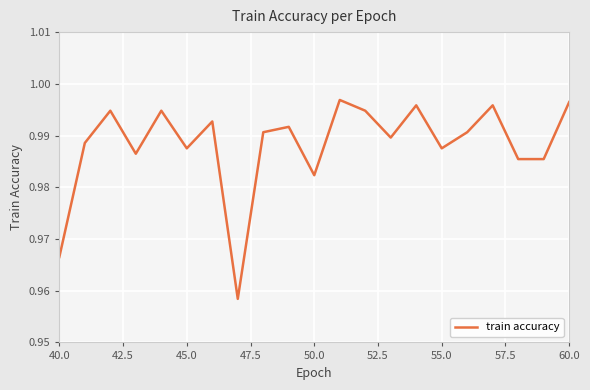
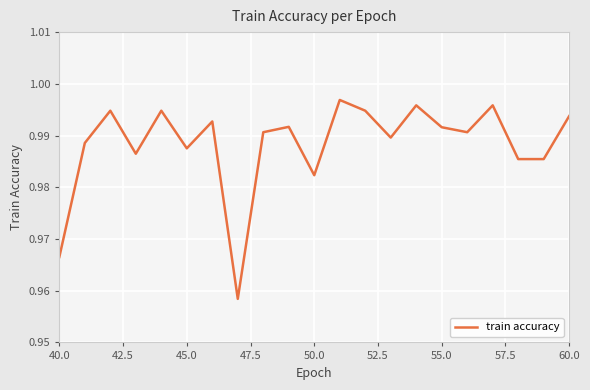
  {
    "40.0": 0.967,
    "45.0": 0.988,
    "50.0": 0.982,
-   "55.0": 0.988,
-   "60.0": 0.996
+   "55.0": 0.992,
+   "60.0": 0.994
  }
